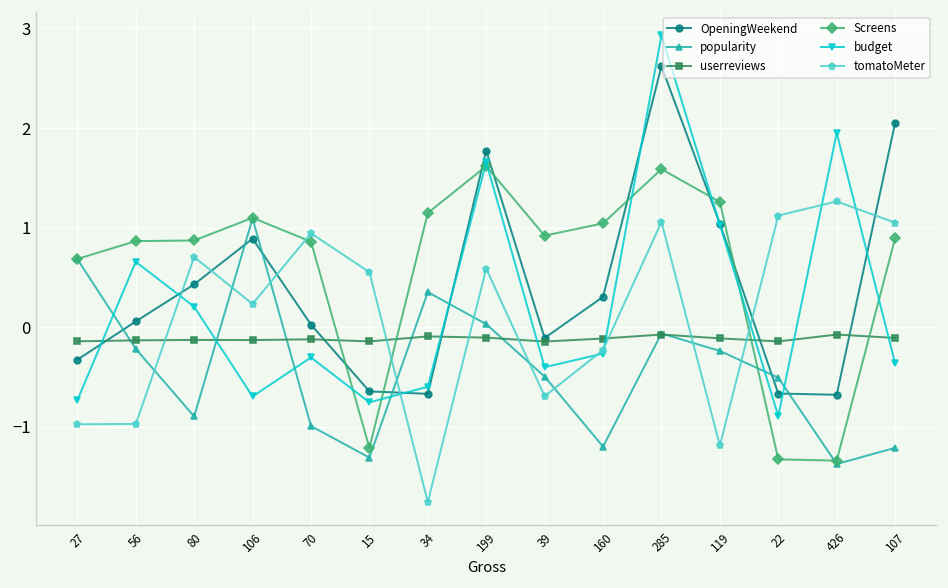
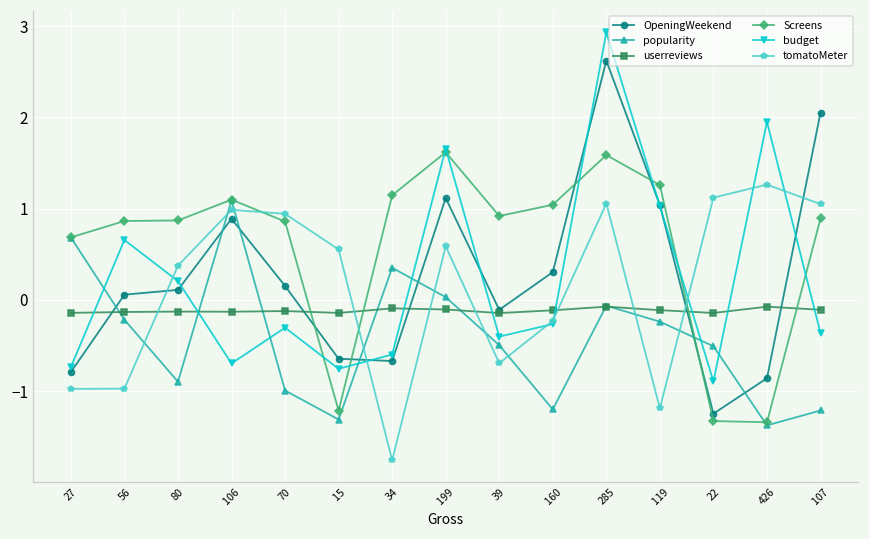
  {
    "OpeningWeekend": {
-     "27": -0.3,
+     "27": -0.8,
      "56": 0.1,
-     "80": 0.4,
+     "80": 0.1,
      "106": 0.9,
-     "70": 0.0,
+     "70": 0.2,
      "15": -0.6,
      "34": -0.7,
-     "199": 1.8,
+     "199": 1.1,
      "39": -0.1,
      "160": 0.3,
      "285": 2.6,
-     "22": -0.7,
-     "426": -0.7,
+     "22": -1.2,
+     "426": -0.9,
      "107": 2.1
    },
    "tomatoMeter": {
      "27": -1.0,
      "56": -1.0,
-     "80": 0.7,
-     "106": 0.2,
+     "80": 0.4,
+     "106": 1.0,
      "70": 0.9,
      "15": 0.6,
      "34": -1.8,
      "199": 0.6,
      "39": -0.7,
      "160": -0.2,
      "285": 1.1,
      "119": -1.2,
      "22": 1.1,
      "426": 1.3,
      "107": 1.0
    }
  }
